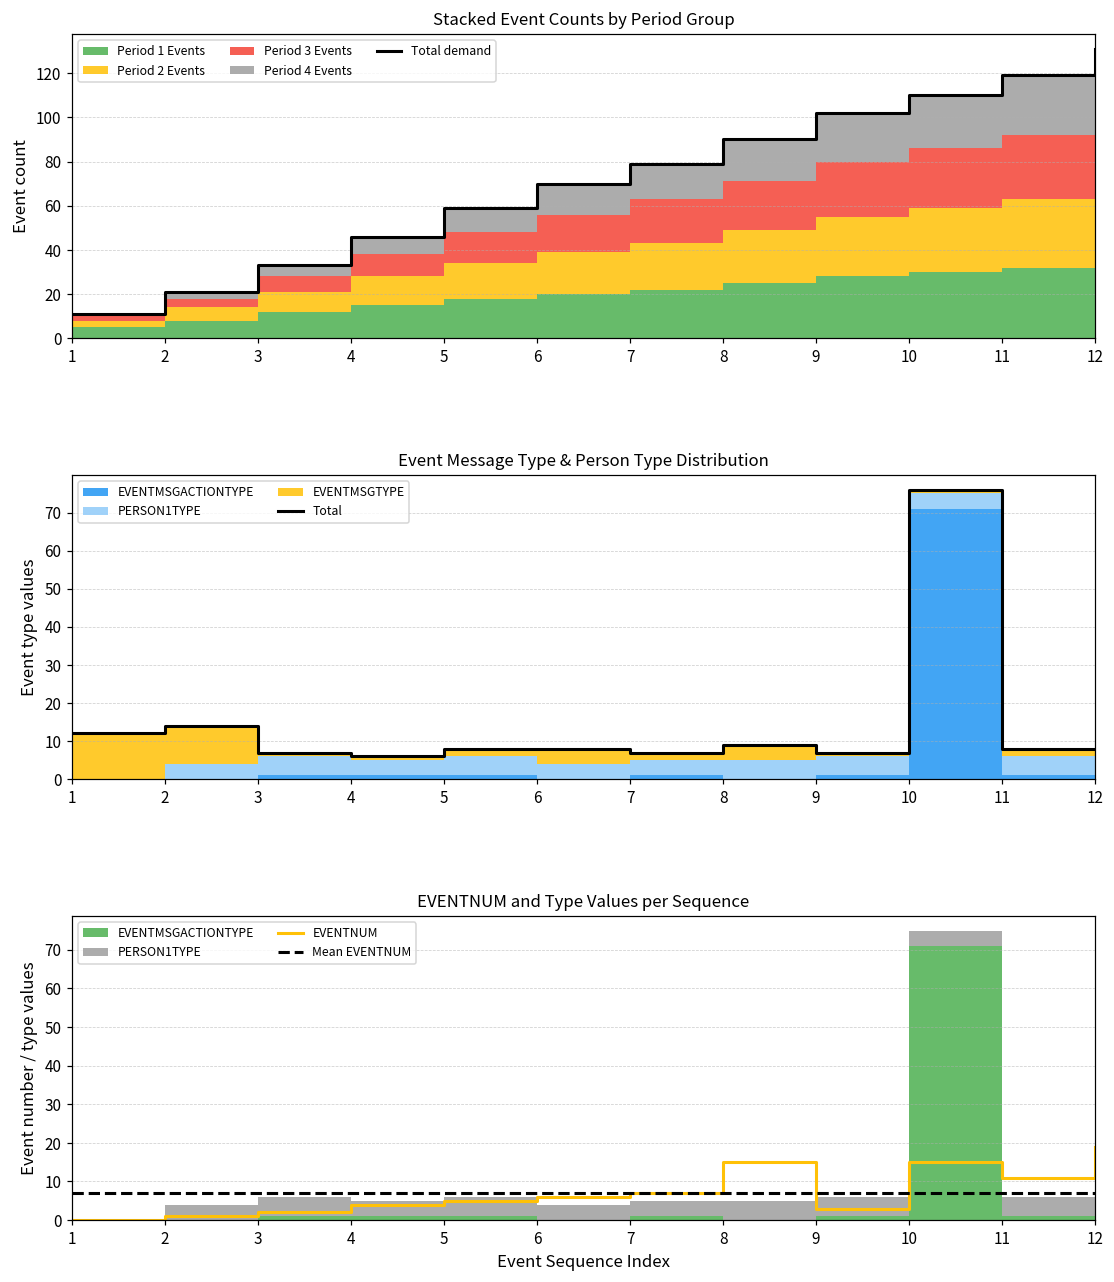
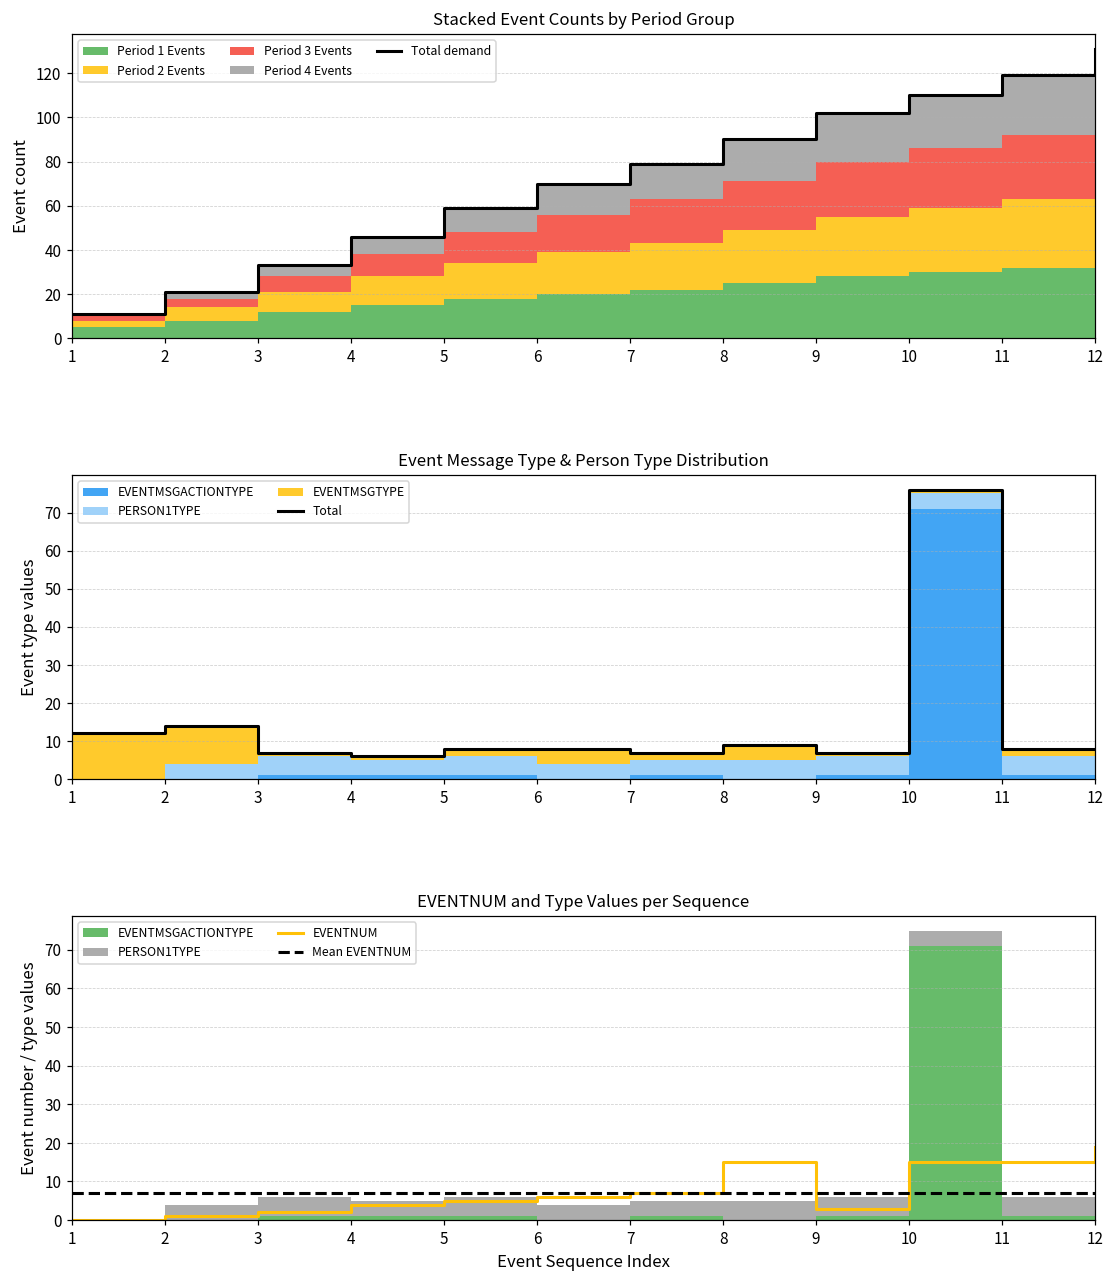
  {
    "EVENTNUM and Type Values per Sequence": {
      "EVENTNUM": {
        "2": 1,
        "3": 2,
        "4": 4,
        "8": 15,
        "9": 3,
        "10": 15,
-       "11": 11,
+       "11": 15,
        "12": 19
      },
      "Mean EVENTNUM": {
        "1": 7,
        "2": 7,
        "3": 7,
        "4": 7,
        "5": 7,
        "6": 7,
        "8": 7,
        "9": 7,
        "10": 7,
        "11": 7,
        "12": 7
      }
    }
  }
